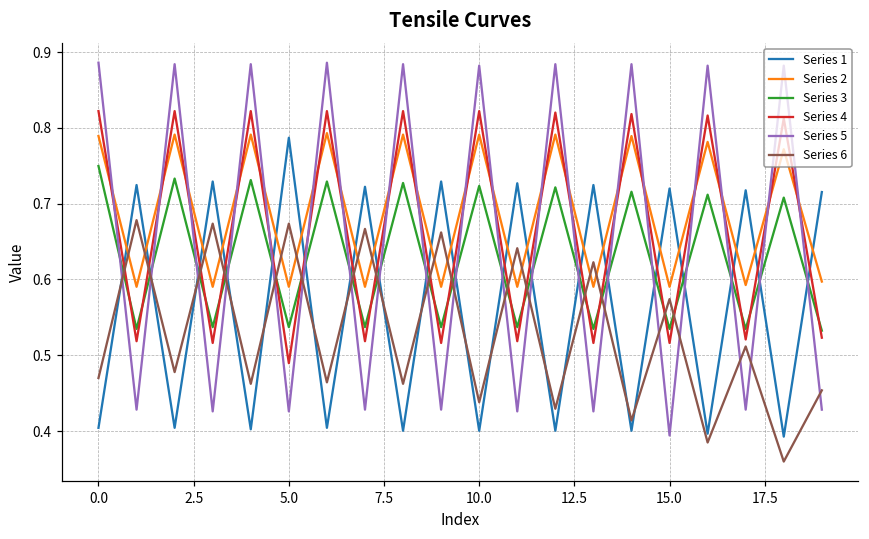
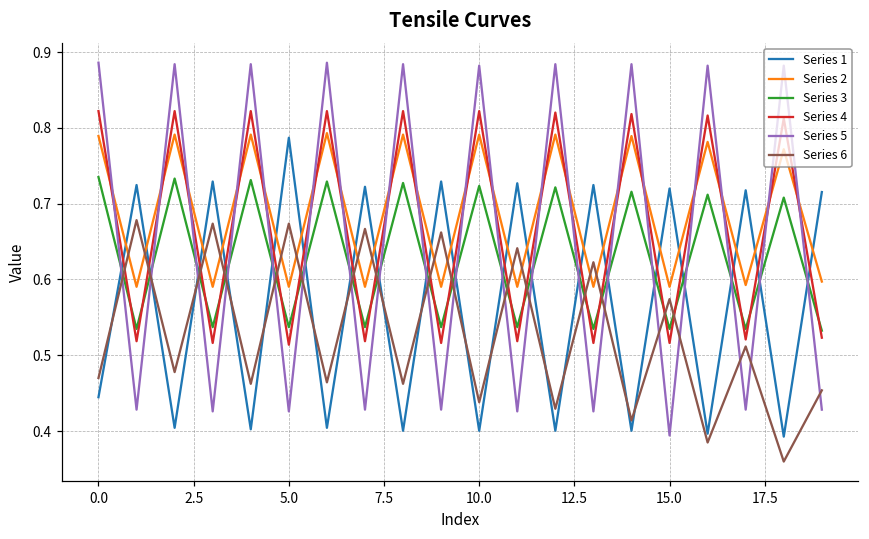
  {
    "Series 1": {
-     "0.0": 0.40,
+     "0.0": 0.44,
      "5.0": 0.79,
      "10.0": 0.40,
      "15.0": 0.72
    },
    "Series 2": {
      "0.0": 0.79,
      "5.0": 0.59,
      "10.0": 0.79,
      "15.0": 0.59
    },
    "Series 3": {
-     "0.0": 0.75,
+     "0.0": 0.74,
      "5.0": 0.54,
      "10.0": 0.72,
      "15.0": 0.53
    },
    "Series 4": {
      "0.0": 0.82,
-     "5.0": 0.49,
+     "5.0": 0.51,
      "10.0": 0.82,
      "15.0": 0.52
    },
    "Series 5": {
      "0.0": 0.89,
      "5.0": 0.43,
      "10.0": 0.88,
      "15.0": 0.39
    },
    "Series 6": {
      "0.0": 0.47,
      "5.0": 0.67,
      "10.0": 0.44,
      "15.0": 0.57
    }
  }
